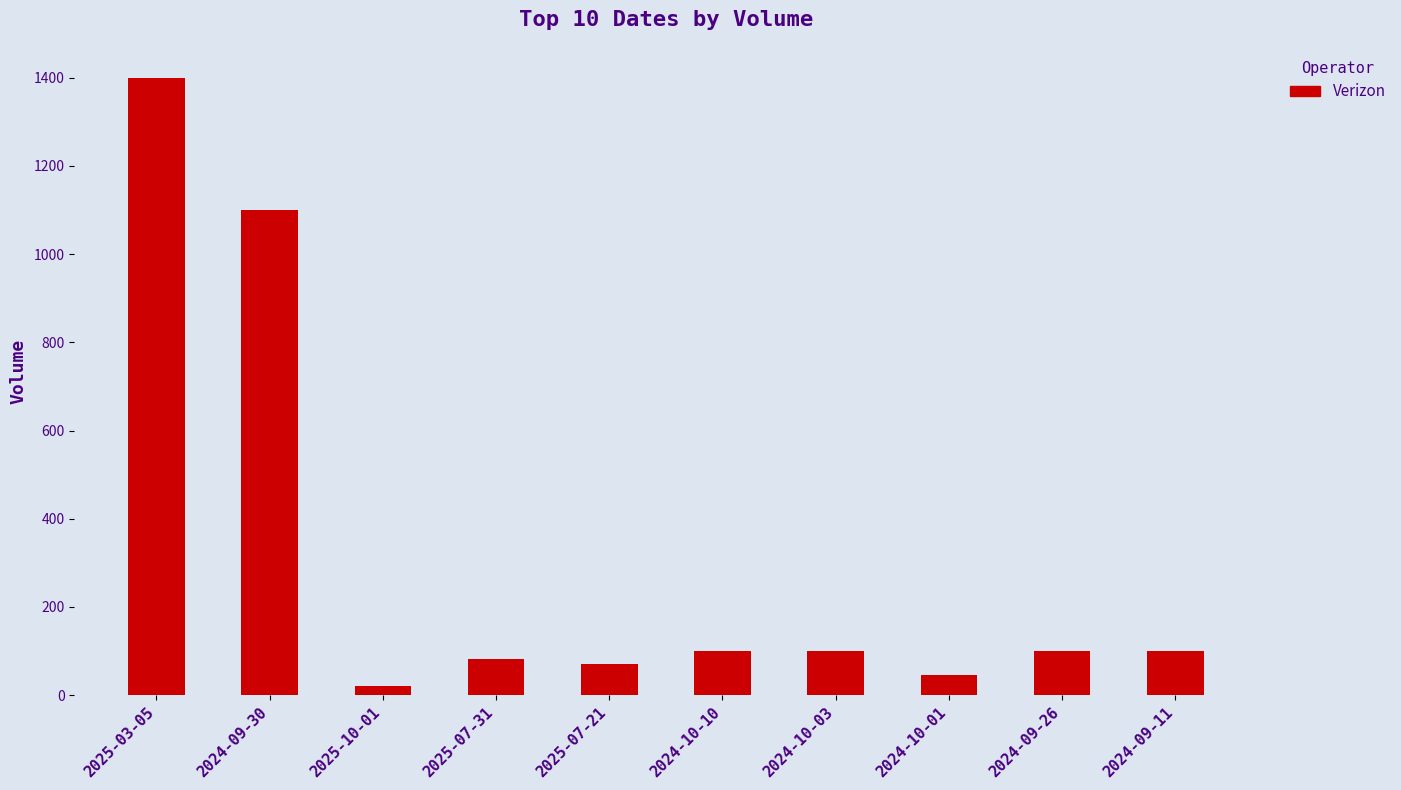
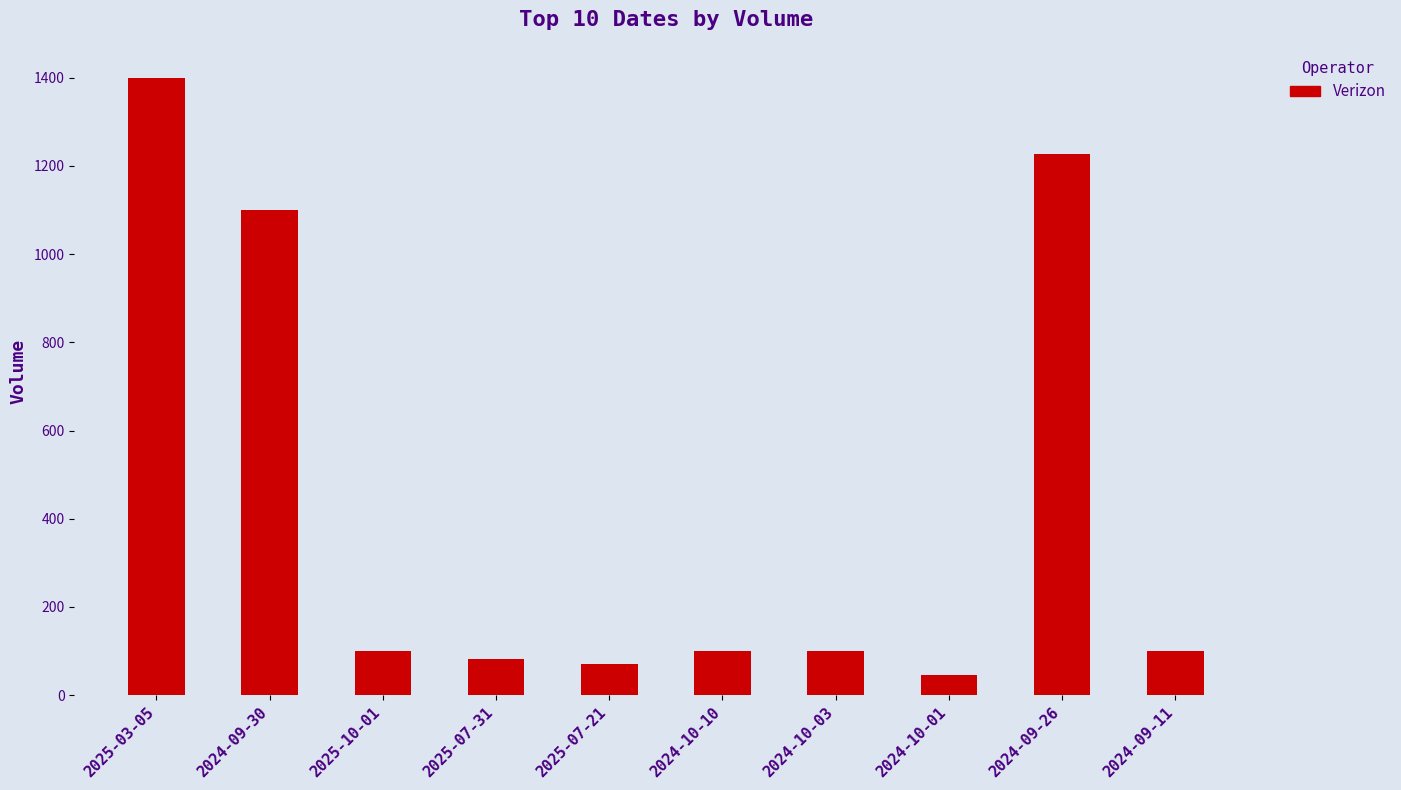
  {
    "2025-03-05": 1400,
    "2024-09-30": 1100,
-   "2025-10-01": 20,
+   "2025-10-01": 100,
    "2025-07-31": 80,
    "2025-07-21": 70,
    "2024-10-10": 100,
    "2024-10-03": 100,
    "2024-10-01": 50,
-   "2024-09-26": 100,
+   "2024-09-26": 1230,
    "2024-09-11": 100
  }
